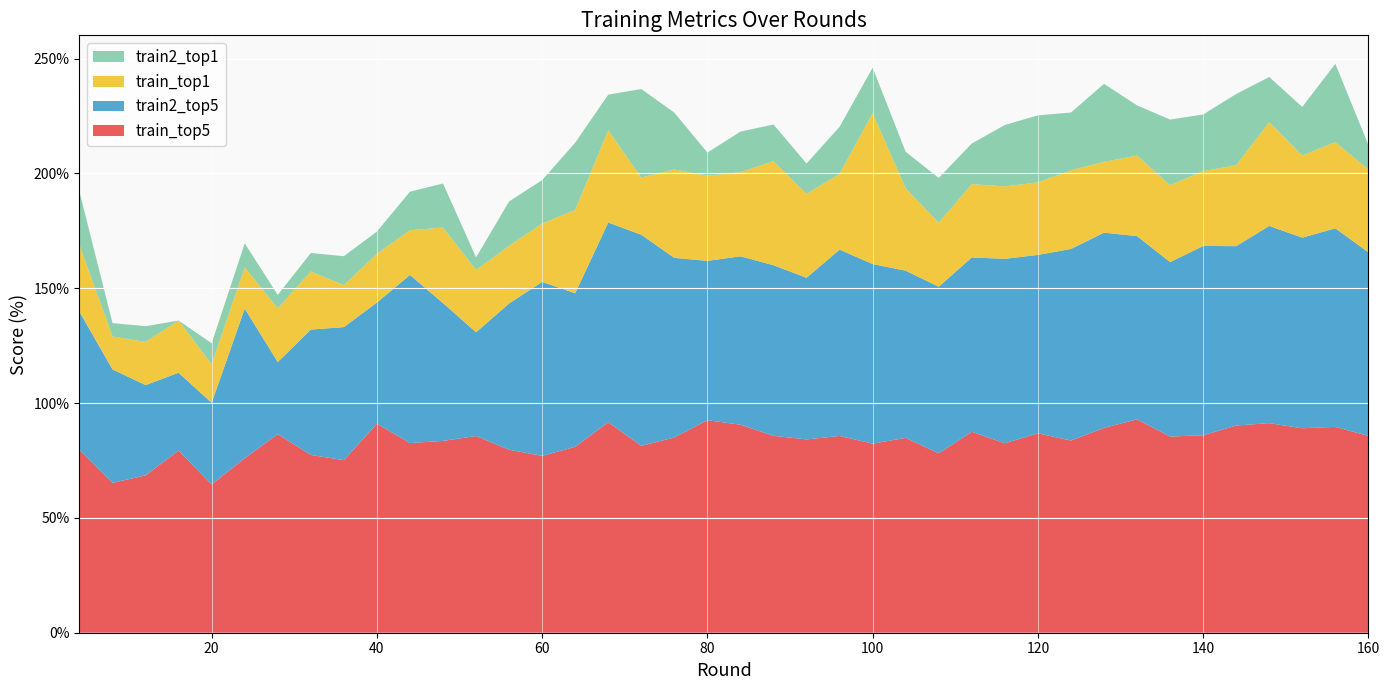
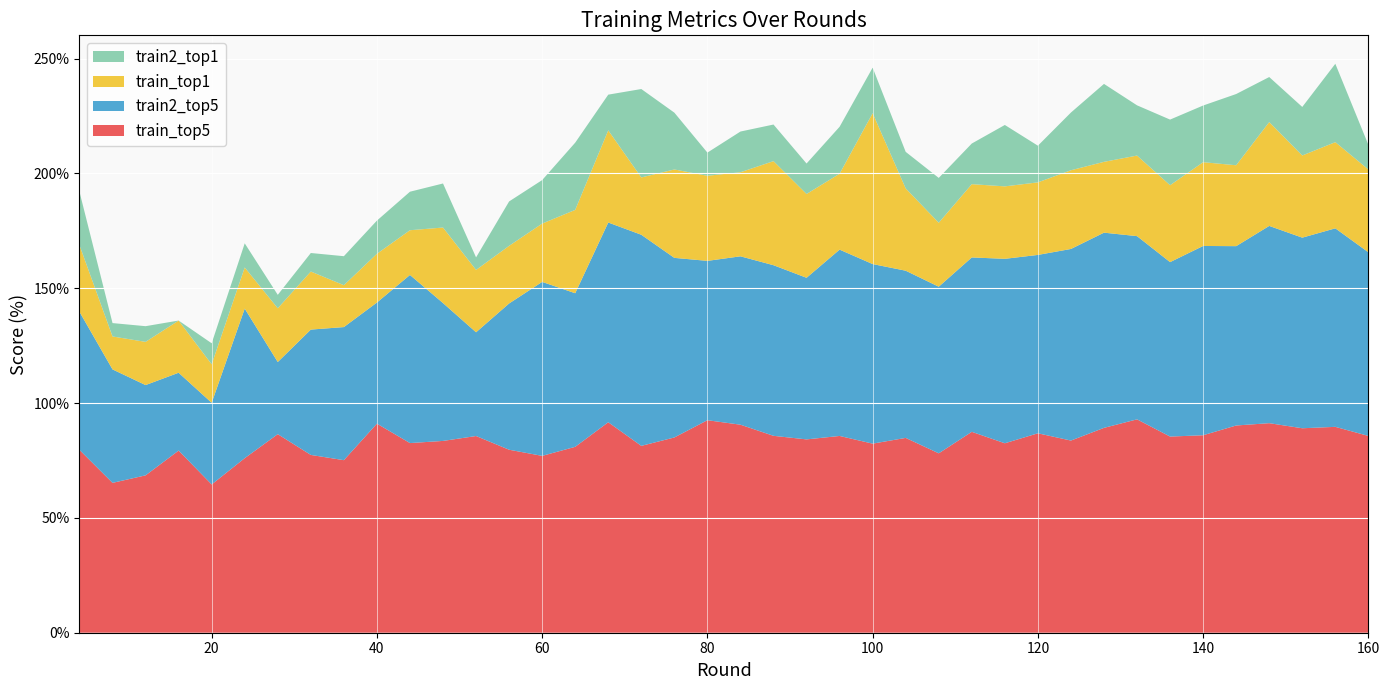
  {
    "train_top5": {
      "20": "65%",
      "40": "91%",
      "60": "77%",
      "80": "93%",
      "100": "82%",
      "120": "87%",
      "140": "86%",
      "160": "86%"
    },
    "train2_top5": {
      "20": "36%",
      "40": "53%",
      "60": "76%",
      "80": "69%",
      "100": "78%",
      "120": "78%",
      "140": "82%",
      "160": "80%"
    },
    "train_top1": {
      "20": "17%",
      "40": "21%",
      "60": "25%",
      "80": "37%",
      "100": "66%",
      "120": "32%",
-     "140": "33%",
+     "140": "36%",
      "160": "36%"
    },
    "train2_top1": {
      "20": "9%",
-     "40": "10%",
+     "40": "14%",
      "60": "19%",
      "80": "10%",
      "100": "20%",
-     "120": "29%",
+     "120": "16%",
      "140": "25%",
      "160": "11%"
    }
  }
